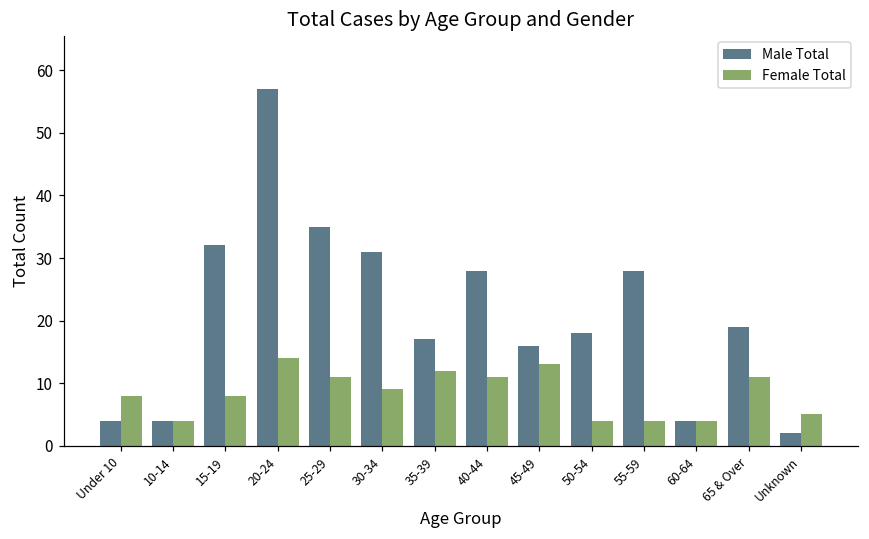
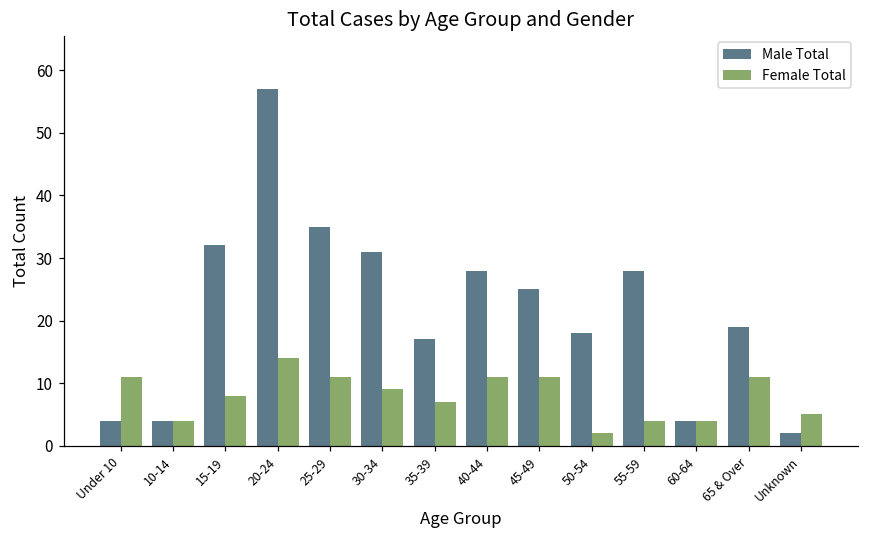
  {
    "Male Total": {
      "Under 10": 4,
      "10-14": 4,
      "15-19": 32,
      "20-24": 57,
      "25-29": 35,
      "30-34": 31,
      "35-39": 17,
      "40-44": 28,
-     "45-49": 16,
+     "45-49": 25,
      "50-54": 18,
      "55-59": 28,
      "60-64": 4,
      "65 & Over": 19,
      "Unknown": 2
    },
    "Female Total": {
-     "Under 10": 8,
+     "Under 10": 11,
      "10-14": 4,
      "15-19": 8,
      "20-24": 14,
      "25-29": 11,
      "30-34": 9,
-     "35-39": 12,
+     "35-39": 7,
      "40-44": 11,
-     "45-49": 13,
-     "50-54": 4,
+     "45-49": 11,
+     "50-54": 2,
      "55-59": 4,
      "60-64": 4,
      "65 & Over": 11,
      "Unknown": 5
    }
  }
